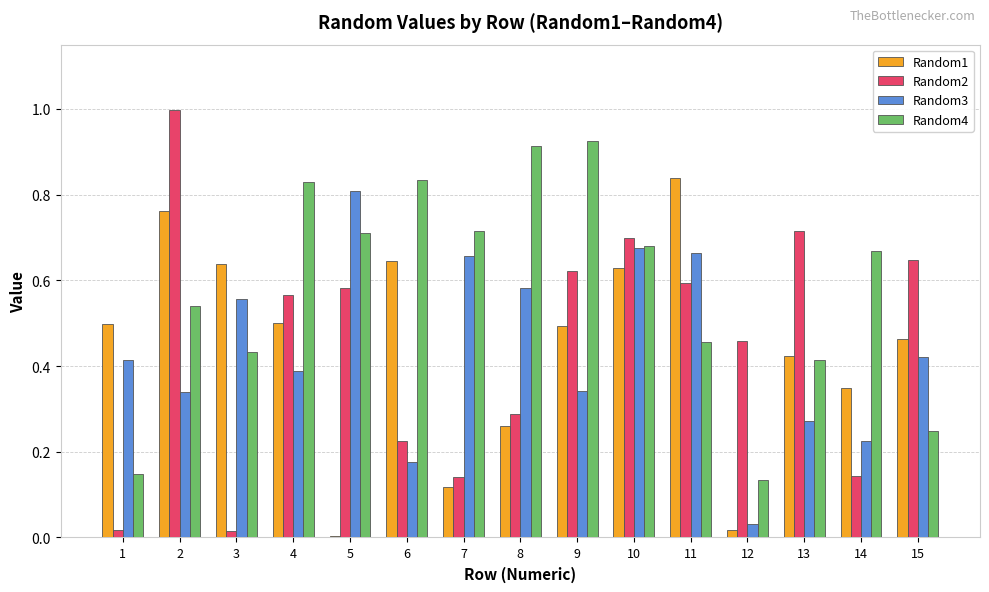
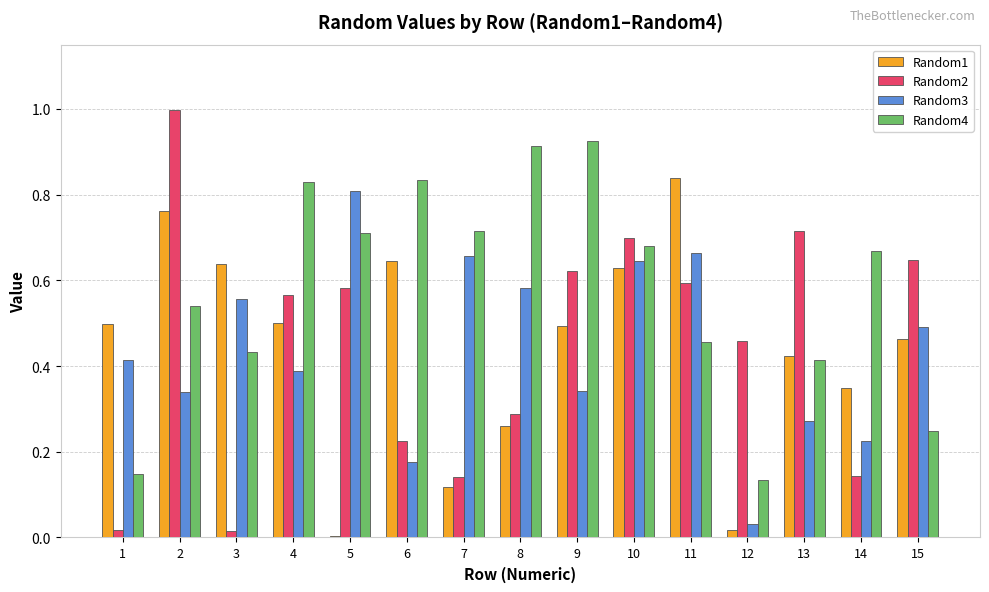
  {
    "Random1": {
      "1": 0.50,
      "2": 0.76,
      "3": 0.64,
      "4": 0.50,
      "6": 0.65,
      "7": 0.12,
      "8": 0.26,
      "9": 0.49,
      "10": 0.63,
      "11": 0.84,
      "12": 0.02,
      "13": 0.42,
      "14": 0.35,
      "15": 0.46
    },
    "Random2": {
      "1": 0.02,
      "2": 1.00,
      "3": 0.02,
      "4": 0.57,
      "5": 0.58,
      "6": 0.23,
      "7": 0.14,
      "8": 0.29,
      "9": 0.62,
      "10": 0.70,
      "11": 0.59,
      "12": 0.46,
      "13": 0.71,
      "14": 0.14,
      "15": 0.65
    },
    "Random3": {
      "1": 0.41,
      "2": 0.34,
      "3": 0.56,
      "4": 0.39,
      "5": 0.81,
      "6": 0.18,
      "7": 0.66,
      "8": 0.58,
      "9": 0.34,
-     "10": 0.67,
+     "10": 0.64,
      "11": 0.66,
      "12": 0.03,
      "13": 0.27,
      "14": 0.22,
-     "15": 0.42
+     "15": 0.49
    },
    "Random4": {
      "1": 0.15,
      "2": 0.54,
      "3": 0.43,
      "4": 0.83,
      "5": 0.71,
      "6": 0.83,
      "7": 0.72,
      "8": 0.91,
      "9": 0.92,
      "10": 0.68,
      "11": 0.46,
      "12": 0.13,
      "13": 0.42,
      "14": 0.67,
      "15": 0.25
    }
  }
